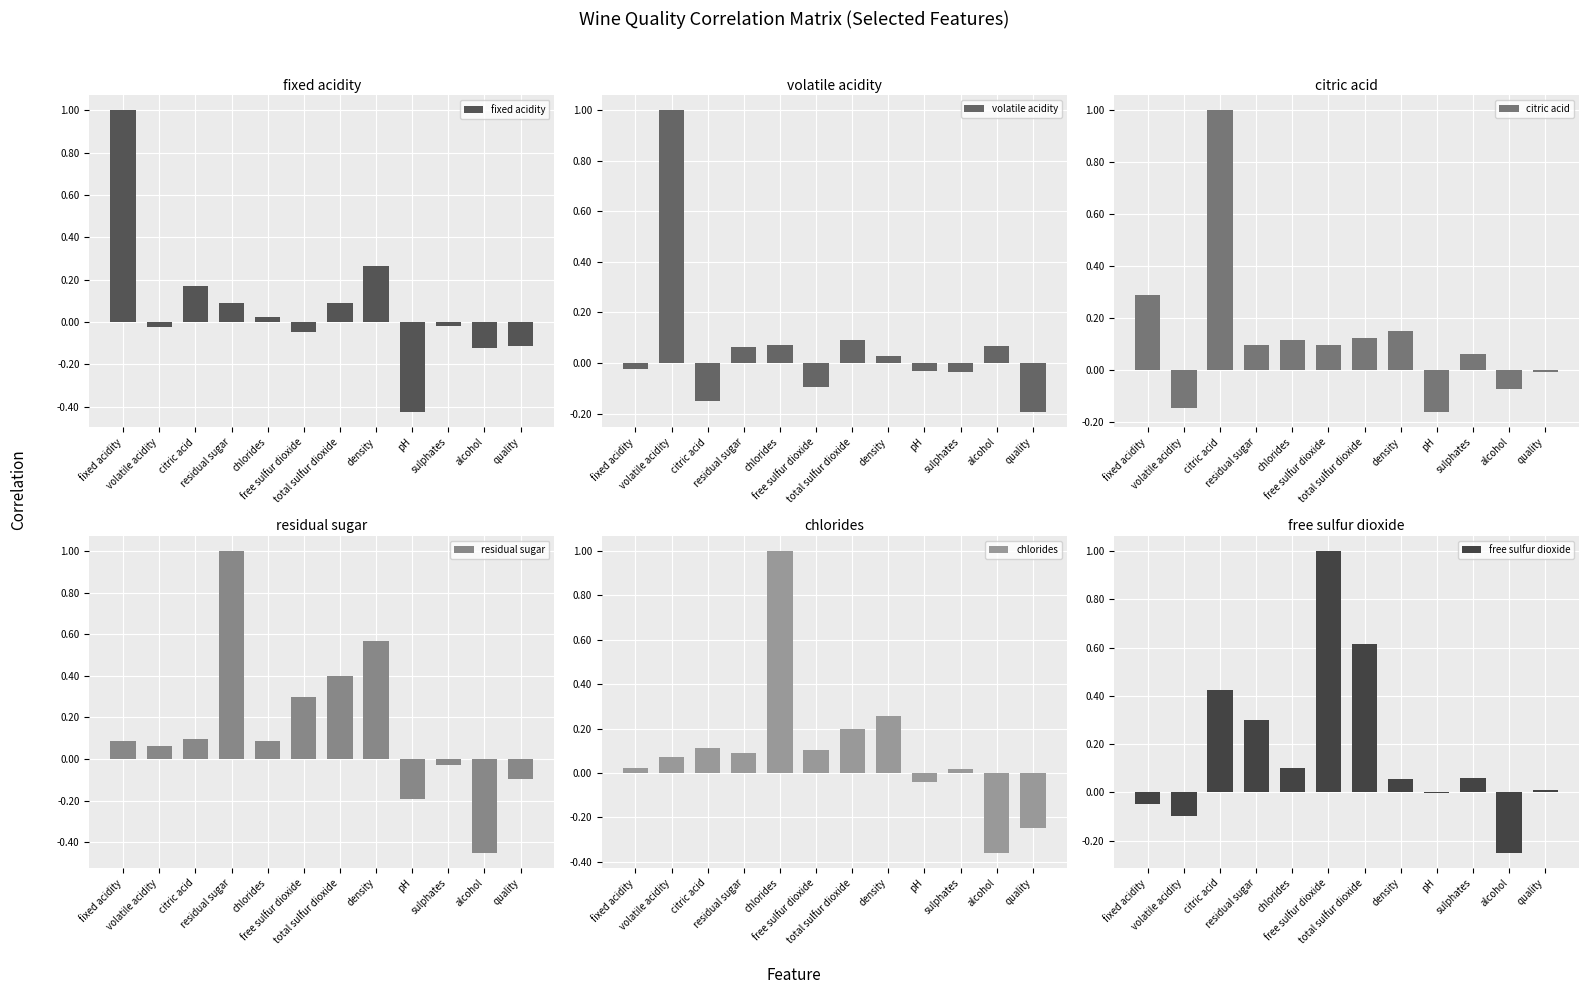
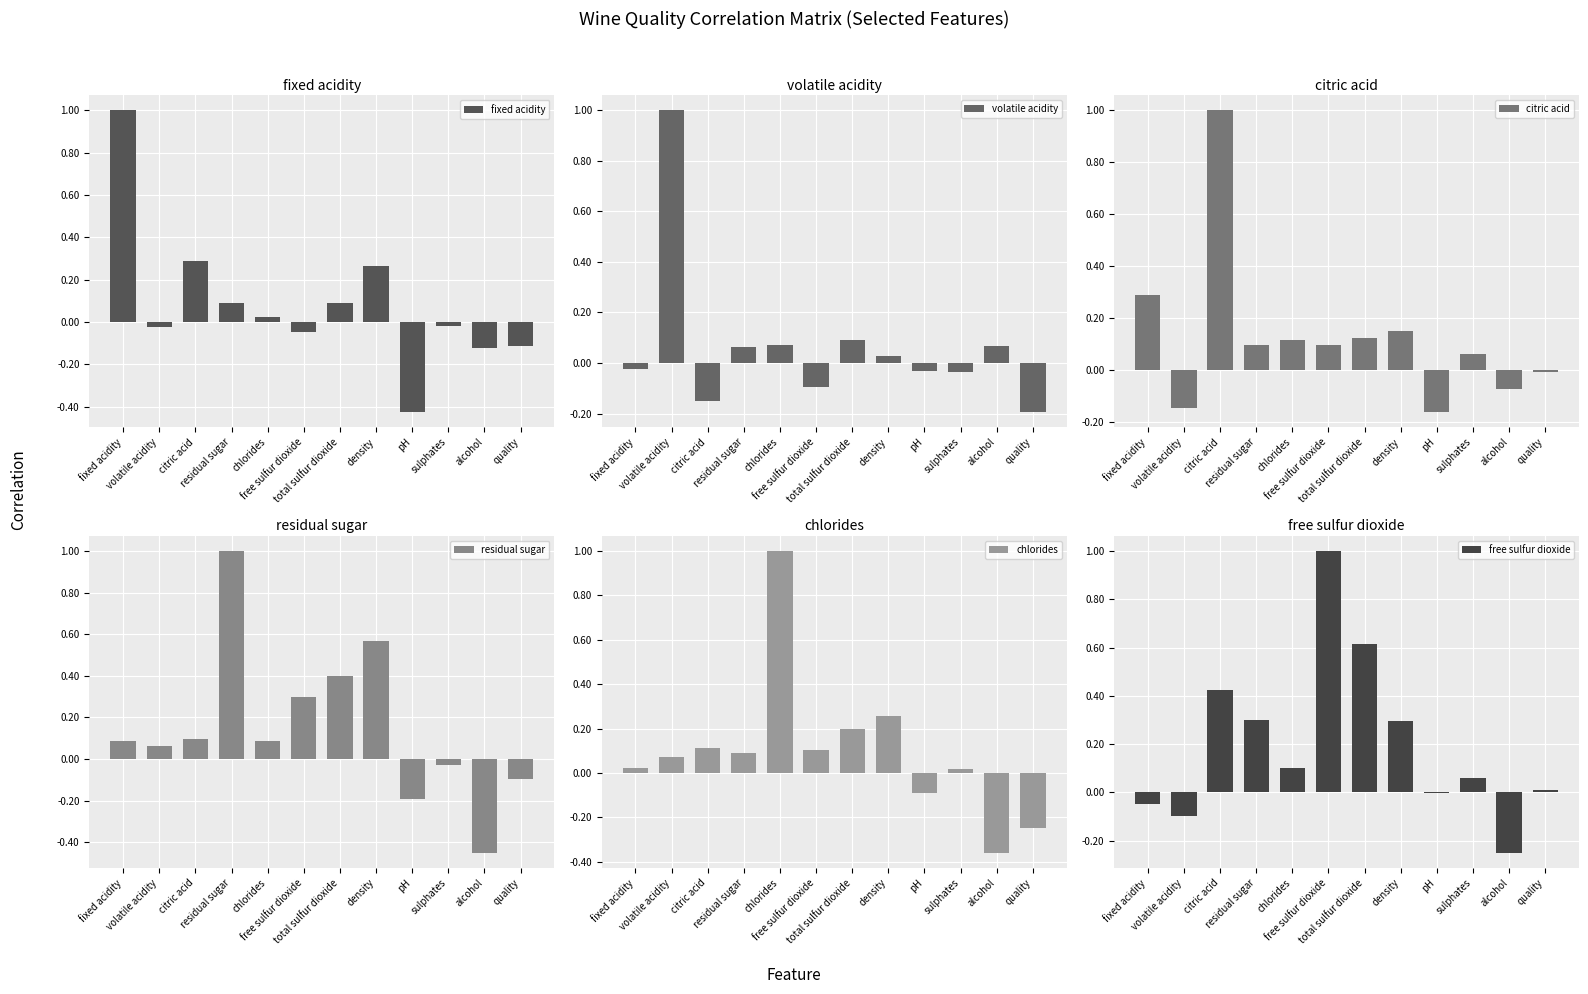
  {
    "fixed acidity": {
      "fixed acidity": 1.00,
      "volatile acidity": -0.02,
-     "citric acid": 0.17,
+     "citric acid": 0.29,
      "residual sugar": 0.09,
      "chlorides": 0.02,
      "free sulfur dioxide": -0.05,
      "total sulfur dioxide": 0.09,
      "density": 0.27,
      "pH": -0.43,
      "sulphates": -0.02,
      "alcohol": -0.12,
      "quality": -0.11
    },
    "volatile acidity": {
      "fixed acidity": -0.02,
      "volatile acidity": 1.00,
      "citric acid": -0.15,
      "residual sugar": 0.06,
      "chlorides": 0.07,
      "free sulfur dioxide": -0.10,
      "total sulfur dioxide": 0.09,
      "density": 0.03,
      "pH": -0.03,
      "sulphates": -0.04,
      "alcohol": 0.07,
      "quality": -0.19
    },
    "citric acid": {
      "fixed acidity": 0.29,
      "volatile acidity": -0.15,
      "citric acid": 1.00,
      "residual sugar": 0.09,
      "chlorides": 0.11,
      "free sulfur dioxide": 0.09,
      "total sulfur dioxide": 0.12,
      "density": 0.15,
      "pH": -0.16,
      "sulphates": 0.06,
      "alcohol": -0.08
    },
    "residual sugar": {
      "fixed acidity": 0.09,
      "volatile acidity": 0.06,
      "citric acid": 0.09,
      "residual sugar": 1.00,
      "chlorides": 0.09,
      "free sulfur dioxide": 0.30,
      "total sulfur dioxide": 0.40,
      "density": 0.57,
      "pH": -0.19,
      "sulphates": -0.03,
      "alcohol": -0.45,
      "quality": -0.10
    },
    "chlorides": {
      "fixed acidity": 0.02,
      "volatile acidity": 0.07,
      "citric acid": 0.11,
      "residual sugar": 0.09,
      "chlorides": 1.00,
      "free sulfur dioxide": 0.10,
      "total sulfur dioxide": 0.20,
      "density": 0.26,
-     "pH": -0.04,
+     "pH": -0.09,
      "sulphates": 0.02,
      "alcohol": -0.36,
      "quality": -0.25
    },
    "free sulfur dioxide": {
      "fixed acidity": -0.05,
      "volatile acidity": -0.10,
      "citric acid": 0.42,
      "residual sugar": 0.30,
      "chlorides": 0.10,
      "free sulfur dioxide": 1.00,
      "total sulfur dioxide": 0.62,
-     "density": 0.06,
+     "density": 0.29,
      "sulphates": 0.06,
      "alcohol": -0.25
    }
  }
